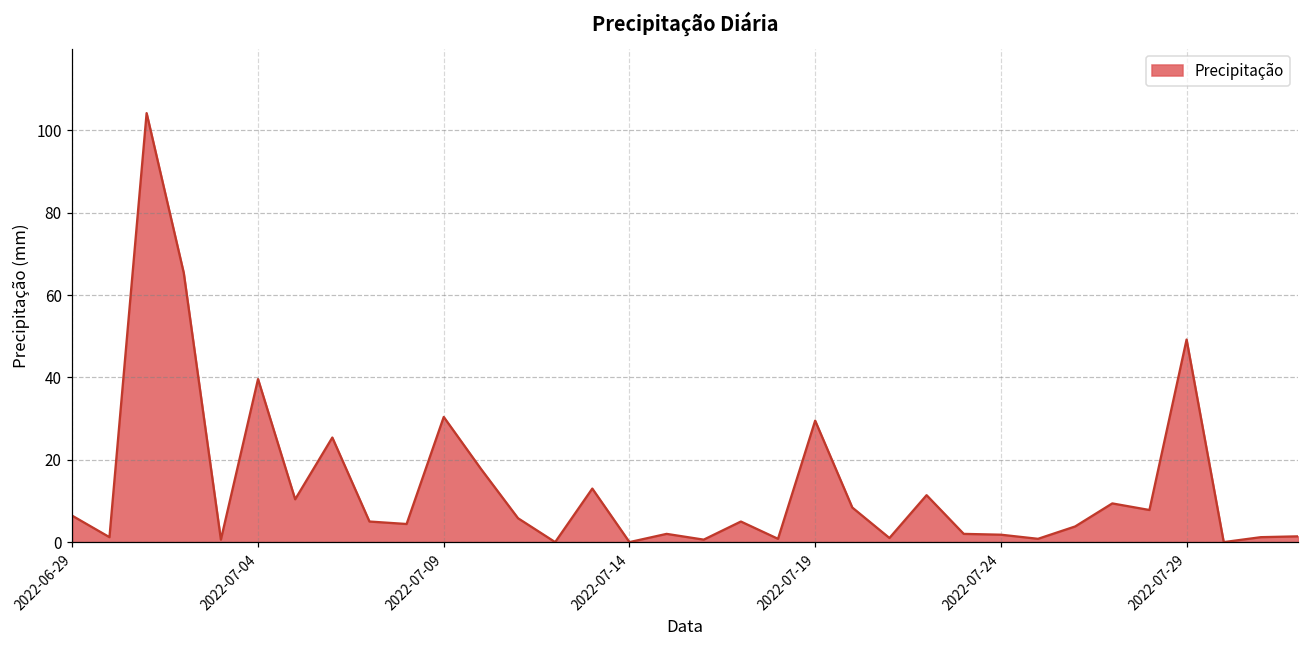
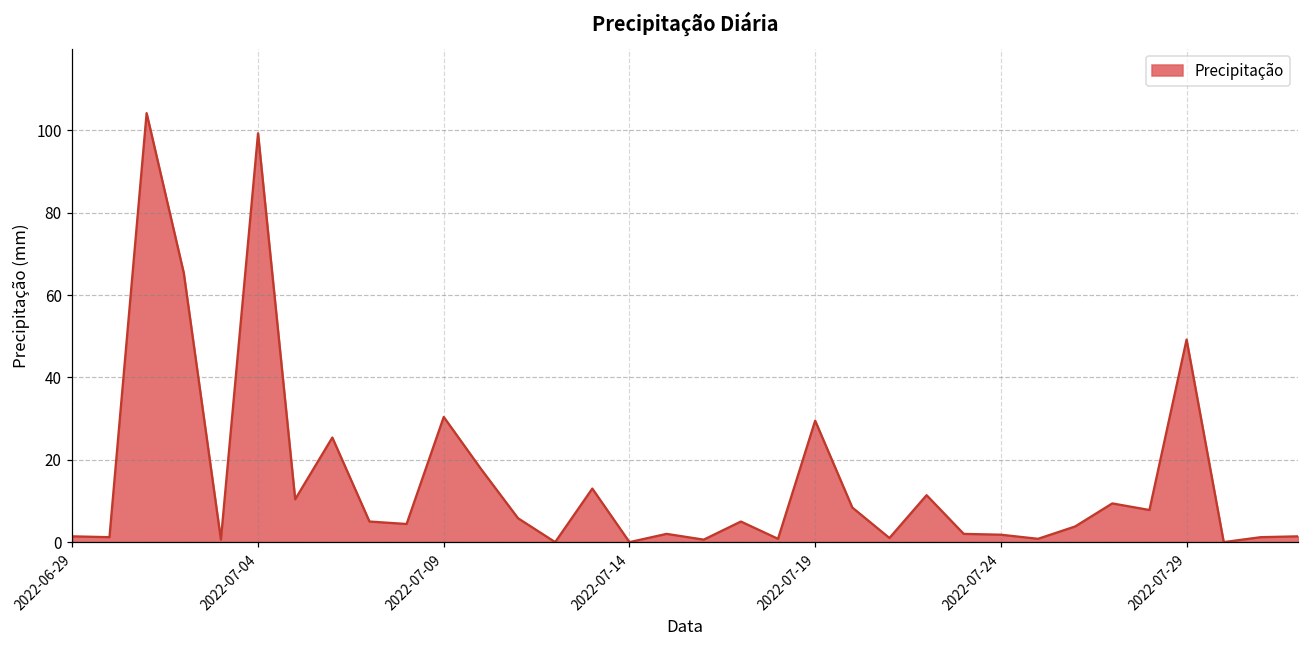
  {
-   "2022-06-29": 6,
-   "2022-07-04": 40,
+   "2022-06-29": 1,
+   "2022-07-04": 99,
    "2022-07-09": 30,
    "2022-07-14": 0,
    "2022-07-19": 30,
    "2022-07-24": 2,
    "2022-07-29": 49
  }
